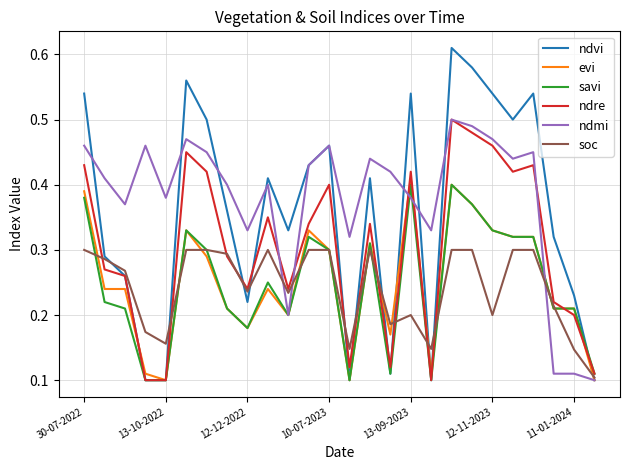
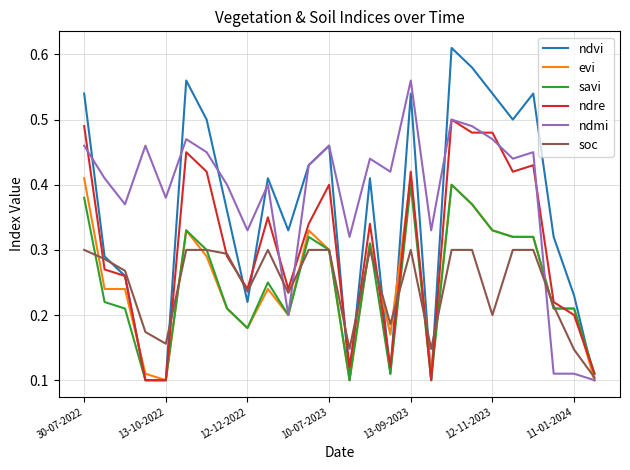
  {
    "ndvi": {
      "30-07-2022": 0.54,
      "12-12-2022": 0.22,
      "13-09-2023": 0.54,
      "12-11-2023": 0.54,
      "11-01-2024": 0.23
    },
    "evi": {
-     "30-07-2022": 0.39,
+     "30-07-2022": 0.41,
      "13-09-2023": 0.41
    },
    "savi": {
      "30-07-2022": 0.38,
      "13-09-2023": 0.40
    },
    "ndre": {
-     "30-07-2022": 0.43,
+     "30-07-2022": 0.49,
      "12-12-2022": 0.24,
      "10-07-2023": 0.40,
      "13-09-2023": 0.42,
-     "12-11-2023": 0.46,
+     "12-11-2023": 0.48,
      "11-01-2024": 0.20
    },
    "ndmi": {
      "30-07-2022": 0.46,
      "13-10-2022": 0.38,
      "12-12-2022": 0.33,
-     "13-09-2023": 0.38,
+     "13-09-2023": 0.56,
      "12-11-2023": 0.47,
      "11-01-2024": 0.11
    },
    "soc": {
      "30-07-2022": 0.3,
      "13-10-2022": 0.16,
      "12-12-2022": 0.24,
-     "13-09-2023": 0.2,
+     "13-09-2023": 0.3,
      "12-11-2023": 0.2,
      "11-01-2024": 0.15
    }
  }
